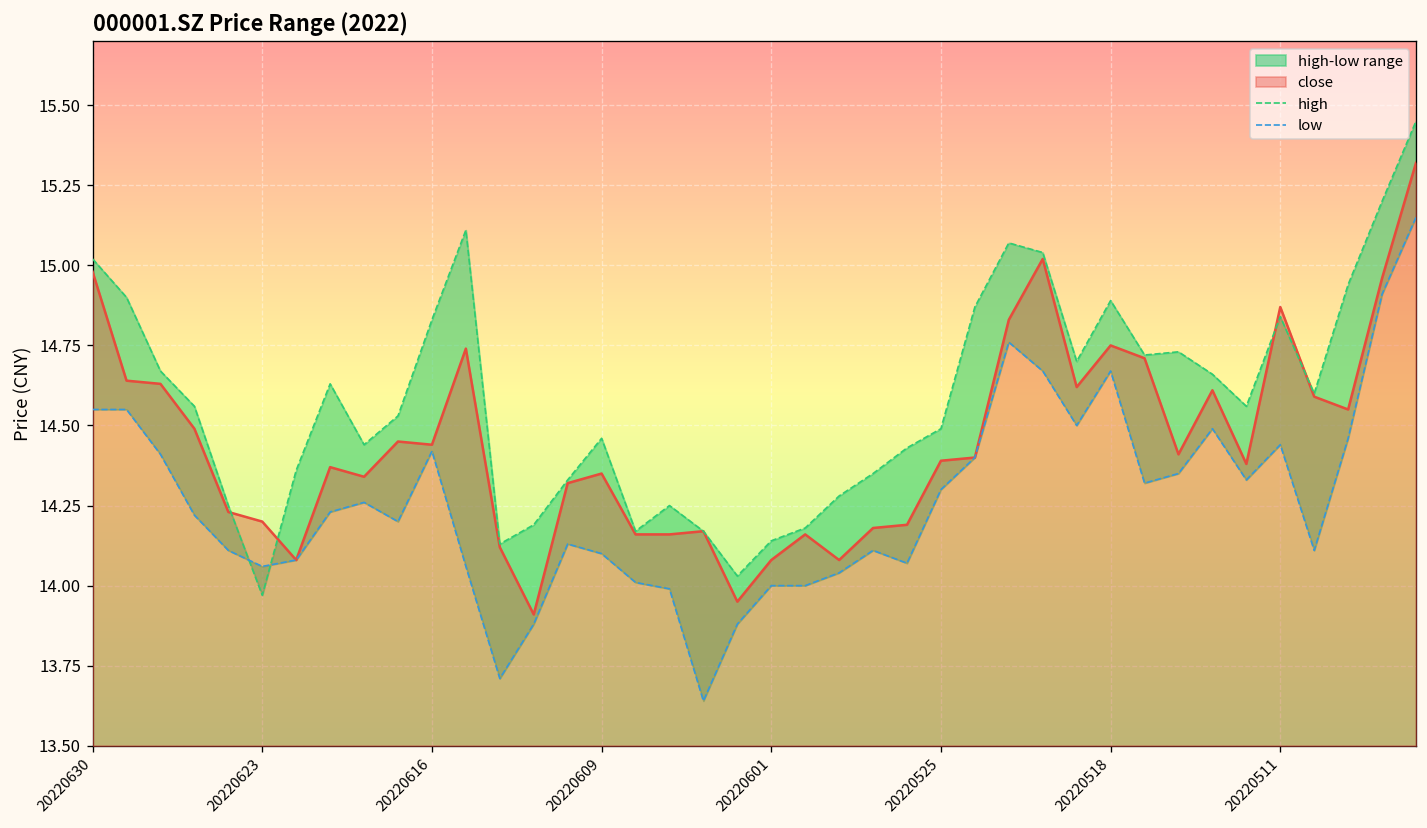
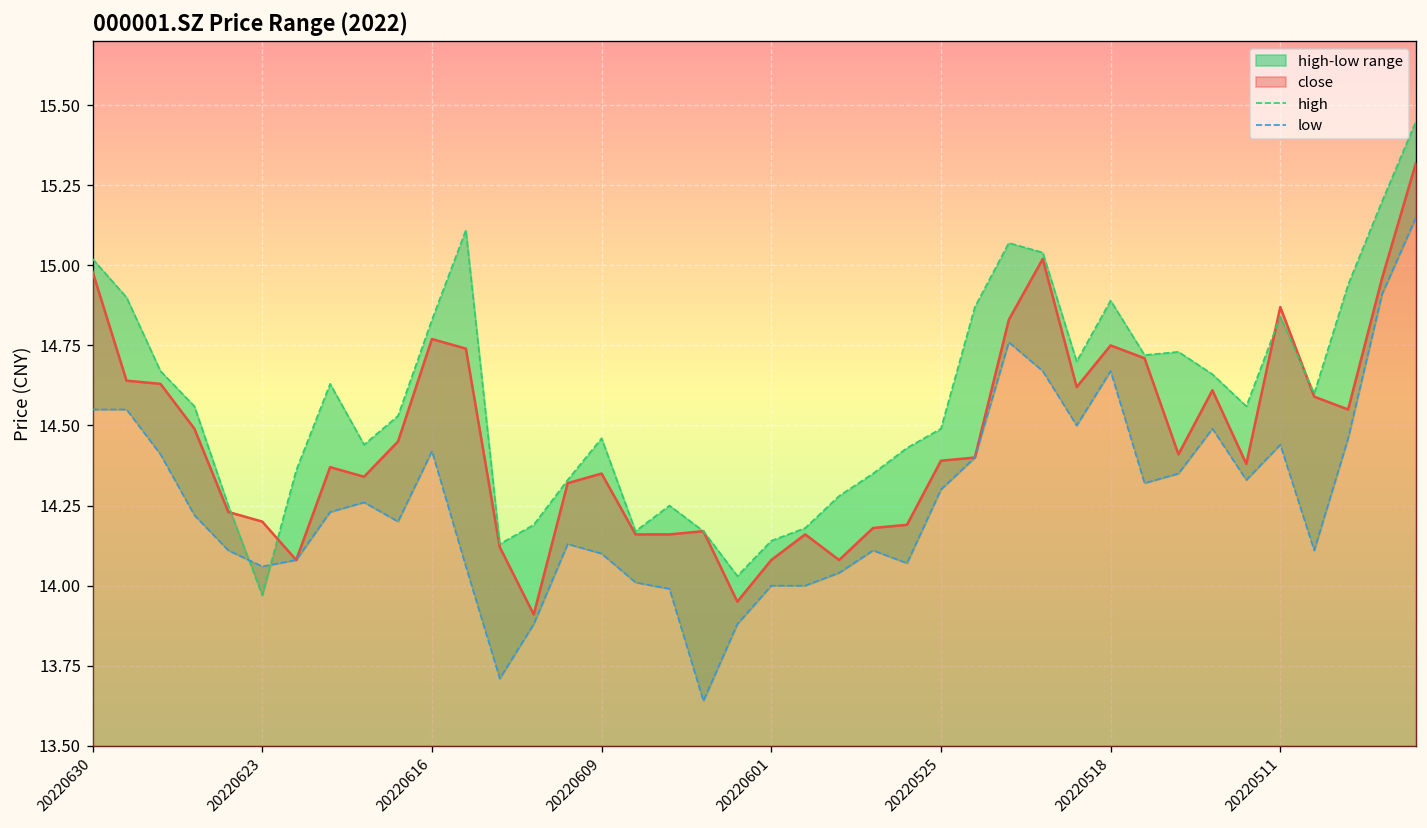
  {
    "close": {
      "20220630": 14.98,
      "20220623": 14.20,
-     "20220616": 14.44,
+     "20220616": 14.77,
      "20220609": 14.35,
      "20220601": 14.08,
      "20220525": 14.39,
      "20220518": 14.75,
      "20220511": 14.87
    }
  }
